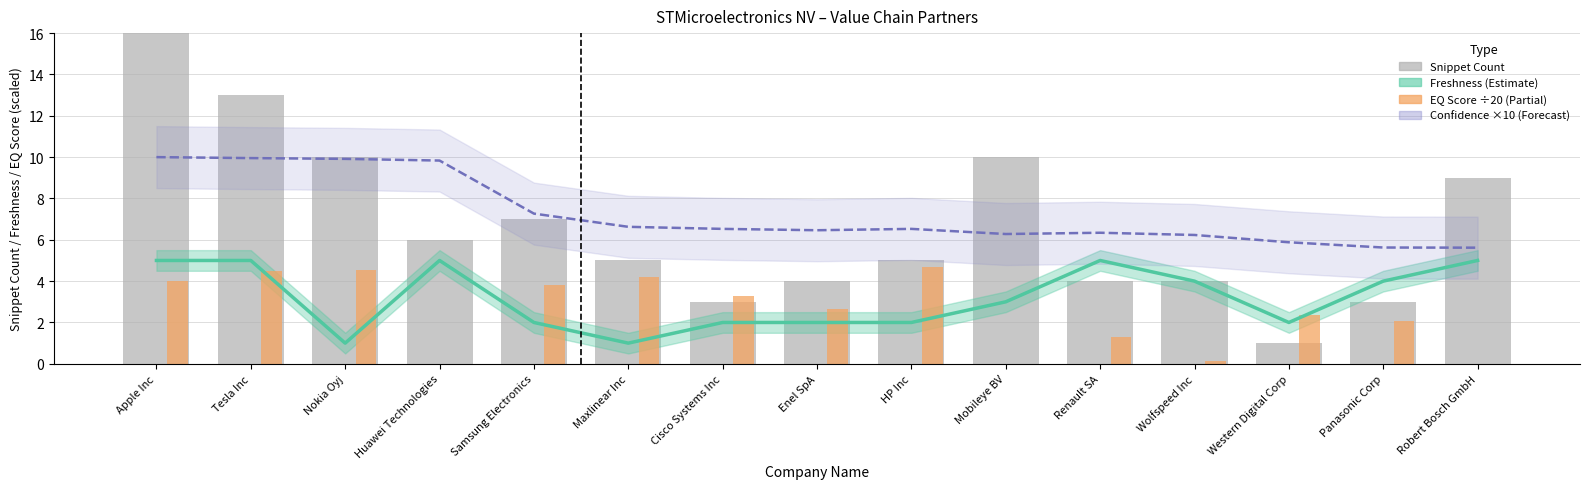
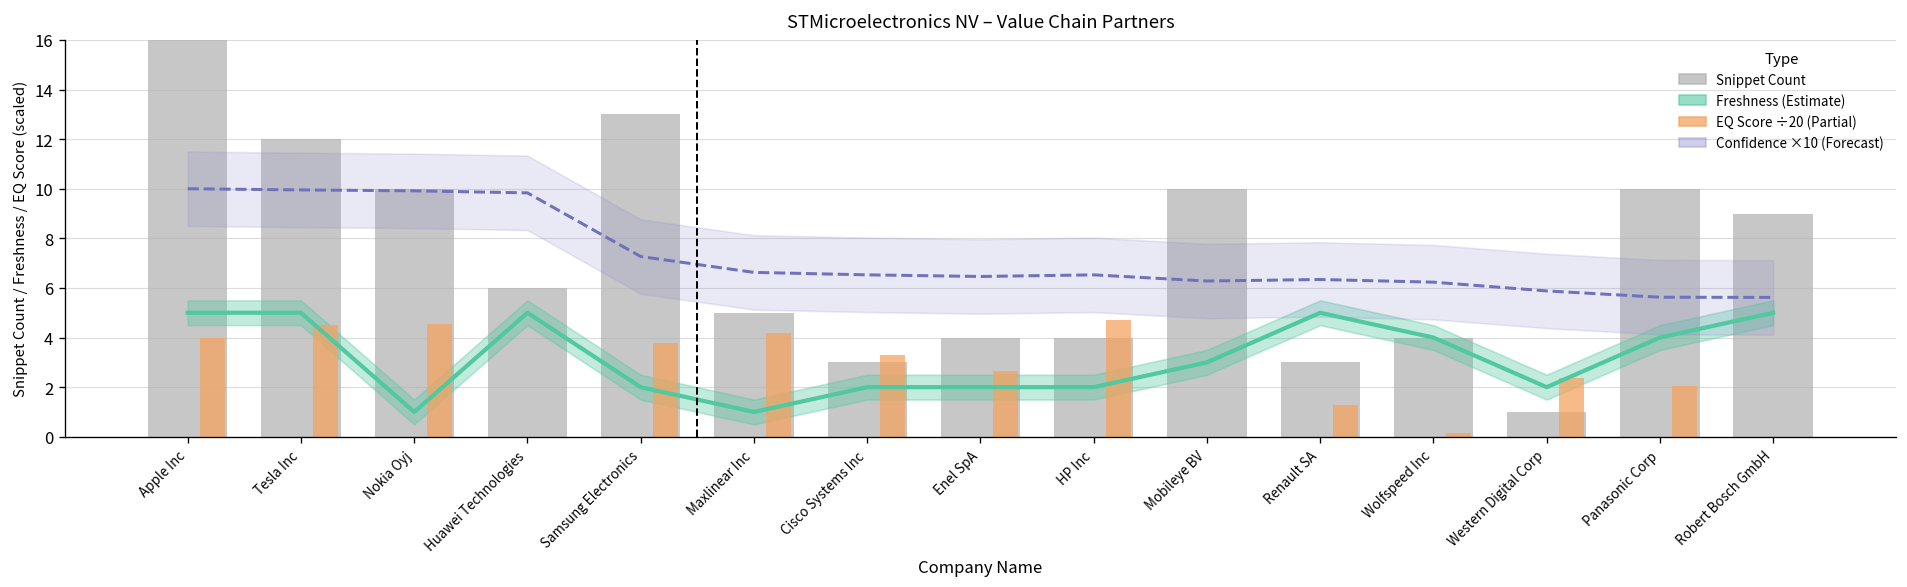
  {
    "Snippet Count": {
-     "Tesla Inc": 13,
+     "Tesla Inc": 12,
      "Nokia Oyj": 10,
      "Huawei Technologies": 6,
-     "Samsung Electronics": 7,
+     "Samsung Electronics": 13,
      "Maxlinear Inc": 5,
      "Cisco Systems Inc": 3,
      "Enel SpA": 4,
-     "HP Inc": 5,
+     "HP Inc": 4,
      "Mobileye BV": 10,
-     "Renault SA": 4,
+     "Renault SA": 3,
      "Wolfspeed Inc": 4,
      "Western Digital Corp": 1,
-     "Panasonic Corp": 3,
+     "Panasonic Corp": 10,
      "Robert Bosch GmbH": 9
    }
  }
